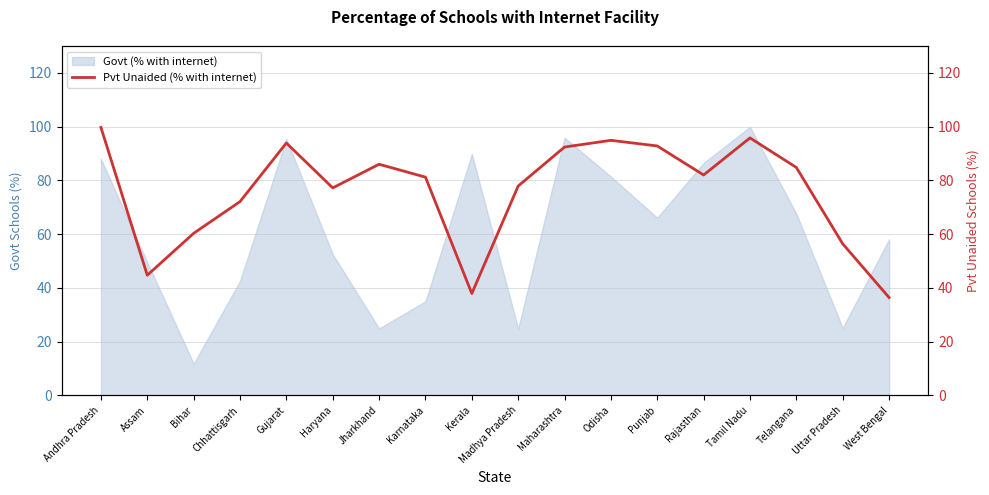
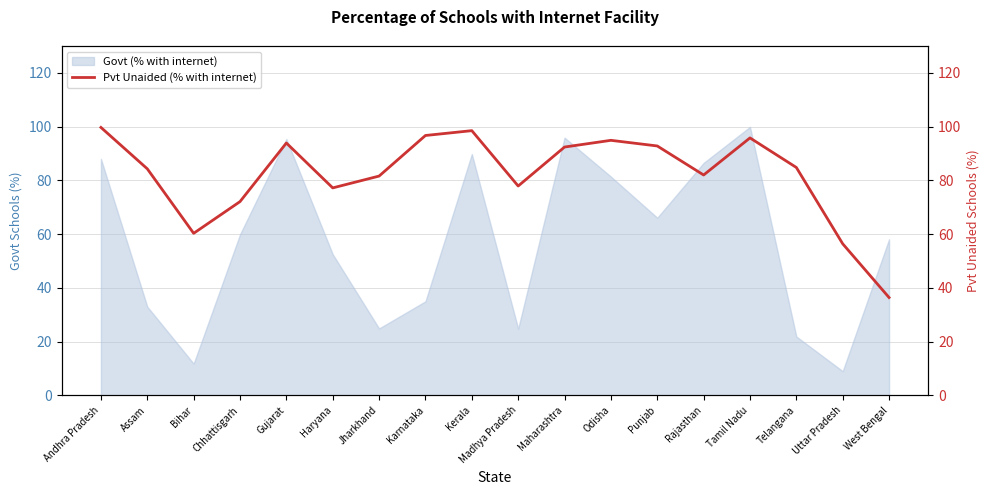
  {
    "Govt (% with internet)": {
      "Andhra Pradesh": 88,
-     "Assam": 50,
+     "Assam": 33,
      "Bihar": 12,
-     "Chhattisgarh": 43,
+     "Chhattisgarh": 60,
      "Gujarat": 95,
      "Haryana": 53,
      "Jharkhand": 25,
      "Karnataka": 35,
      "Kerala": 90,
      "Madhya Pradesh": 25,
      "Maharashtra": 96,
      "Odisha": 81,
      "Punjab": 66,
      "Rajasthan": 87,
      "Tamil Nadu": 100,
-     "Telangana": 68,
-     "Uttar Pradesh": 25,
+     "Telangana": 22,
+     "Uttar Pradesh": 9,
      "West Bengal": 58
    },
    "Pvt Unaided (% with internet)": {
      "Andhra Pradesh": 100,
-     "Assam": 45,
+     "Assam": 84,
      "Bihar": 60,
      "Chhattisgarh": 72,
      "Gujarat": 94,
      "Haryana": 77,
-     "Jharkhand": 86,
-     "Karnataka": 81,
-     "Kerala": 38,
+     "Jharkhand": 82,
+     "Karnataka": 97,
+     "Kerala": 99,
      "Madhya Pradesh": 78,
      "Maharashtra": 92,
      "Odisha": 95,
      "Punjab": 93,
      "Rajasthan": 82,
      "Tamil Nadu": 96,
      "Telangana": 85,
      "Uttar Pradesh": 56,
      "West Bengal": 36
    }
  }
